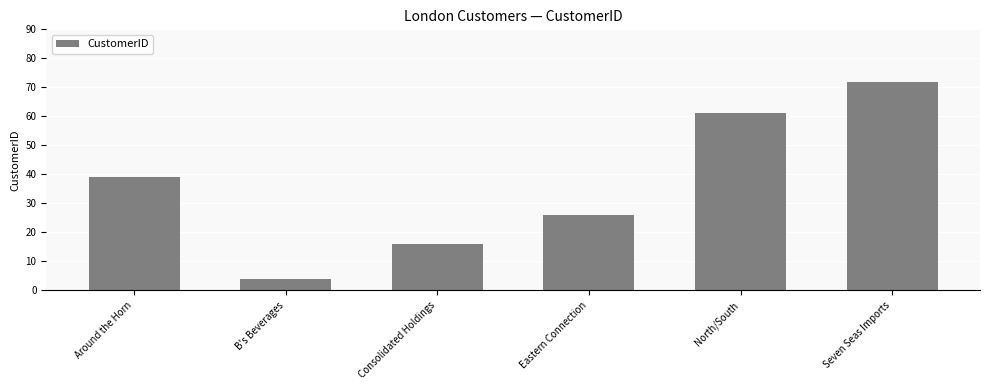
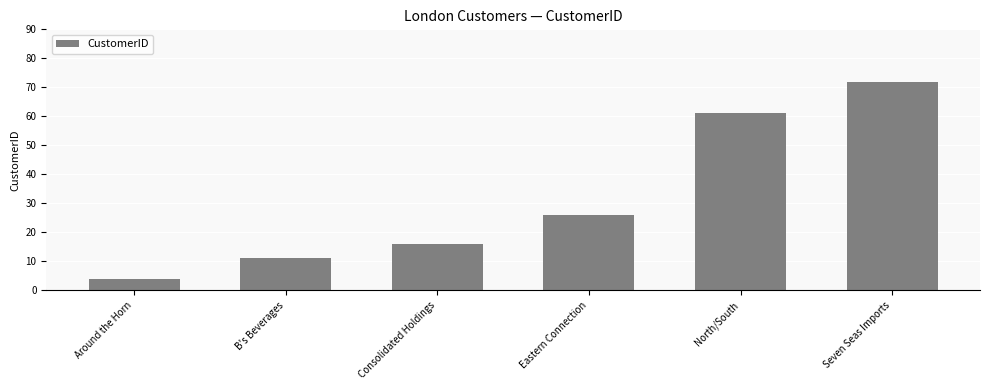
  {
-   "Around the Horn": 39,
-   "B's Beverages": 4,
+   "Around the Horn": 4,
+   "B's Beverages": 11,
    "Consolidated Holdings": 16,
    "Eastern Connection": 26,
    "North/South": 61,
    "Seven Seas Imports": 72
  }
